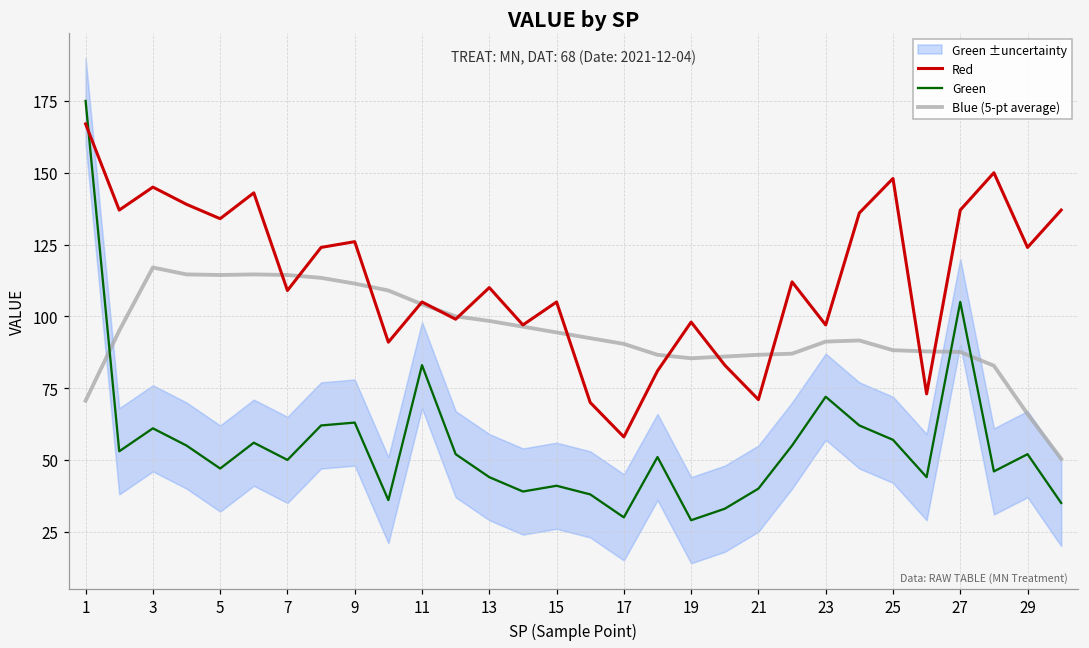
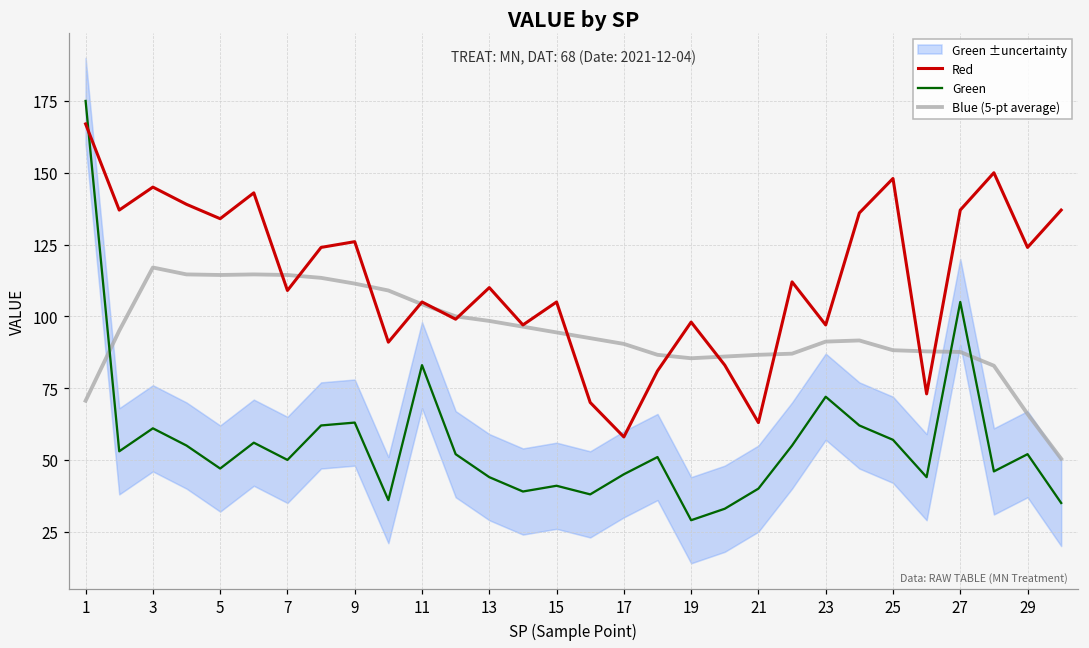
  {
    "Red": {
      "1": 167,
      "3": 145,
      "5": 134,
      "7": 109,
      "9": 126,
      "13": 110,
      "15": 105,
      "17": 58,
      "19": 98,
-     "21": 71,
+     "21": 63,
      "23": 97,
      "25": 148,
      "27": 137,
      "29": 124
    },
    "Green": {
      "1": 175,
      "3": 61,
      "5": 47,
      "7": 50,
      "9": 63,
      "11": 83,
      "13": 44,
      "15": 41,
-     "17": 30,
+     "17": 45,
      "19": 29,
      "21": 40,
      "23": 72,
      "25": 57,
      "27": 105,
      "29": 52
    },
    "Blue (5-pt average)": {
      "1": 71,
      "3": 117,
      "5": 114,
      "7": 114,
      "9": 111,
      "13": 98,
      "15": 94,
      "17": 90,
      "19": 85,
      "21": 87,
      "23": 91,
      "25": 88,
      "27": 88,
      "29": 66
    }
  }
